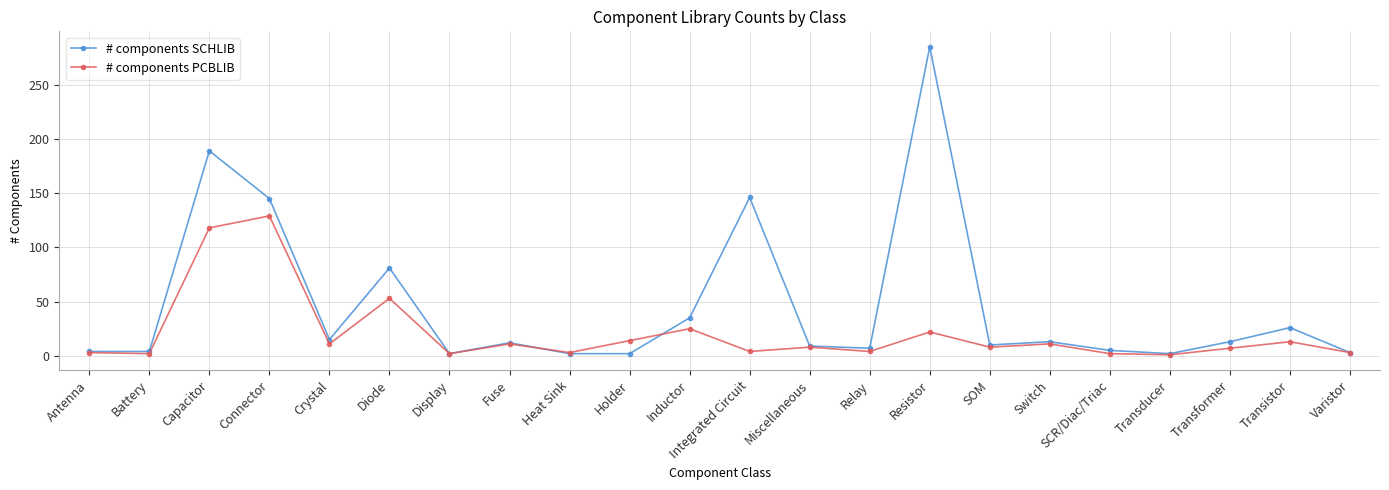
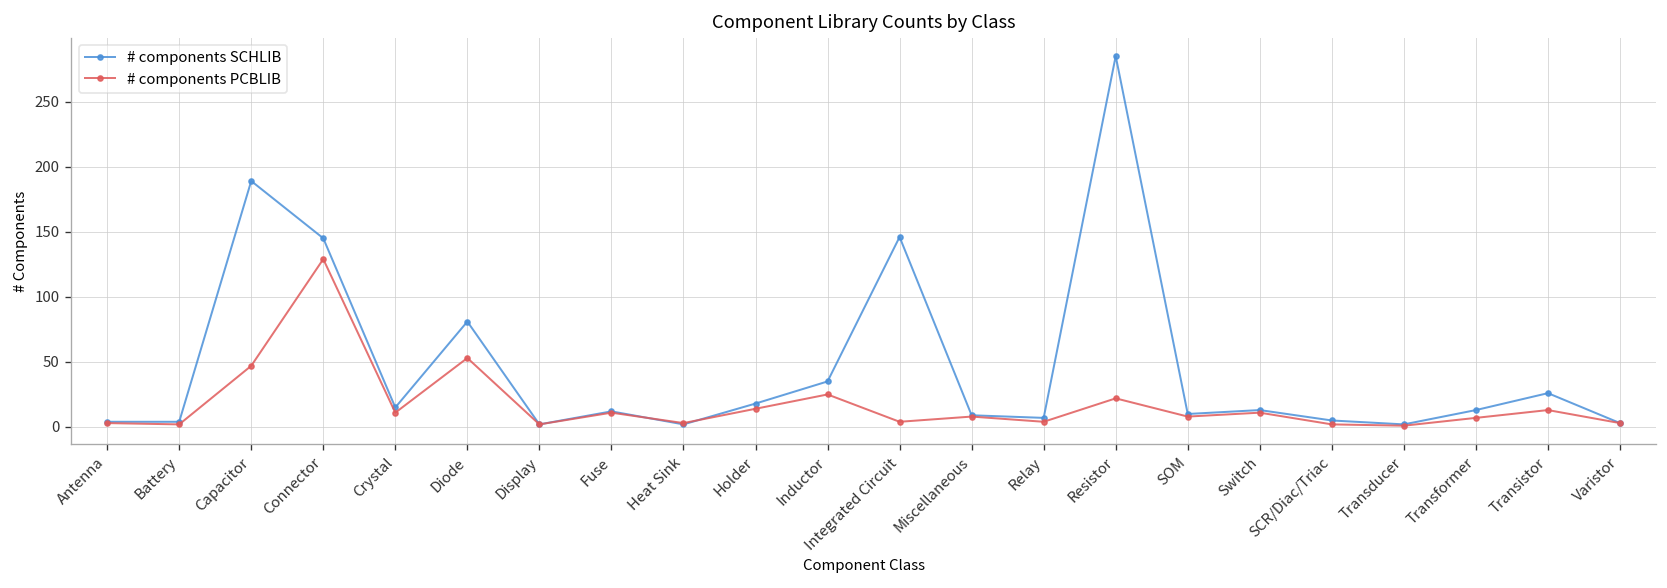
  {
    "# components SCHLIB": {
      "Capacitor": 189,
      "Connector": 145,
      "Crystal": 15,
      "Diode": 81,
-     "Holder": 2,
+     "Holder": 18,
      "Inductor": 35,
      "Integrated Circuit": 146,
      "Relay": 7,
      "Resistor": 285,
      "SCR/Diac/Triac": 5,
      "Transformer": 13,
      "Transistor": 26
    },
    "# components PCBLIB": {
-     "Capacitor": 118,
+     "Capacitor": 47,
      "Connector": 129,
      "Crystal": 11,
      "Diode": 53,
      "Holder": 14,
      "Inductor": 25,
      "Integrated Circuit": 4,
      "Relay": 4,
      "Resistor": 22,
      "SCR/Diac/Triac": 2,
      "Transformer": 7,
      "Transistor": 13
    }
  }
